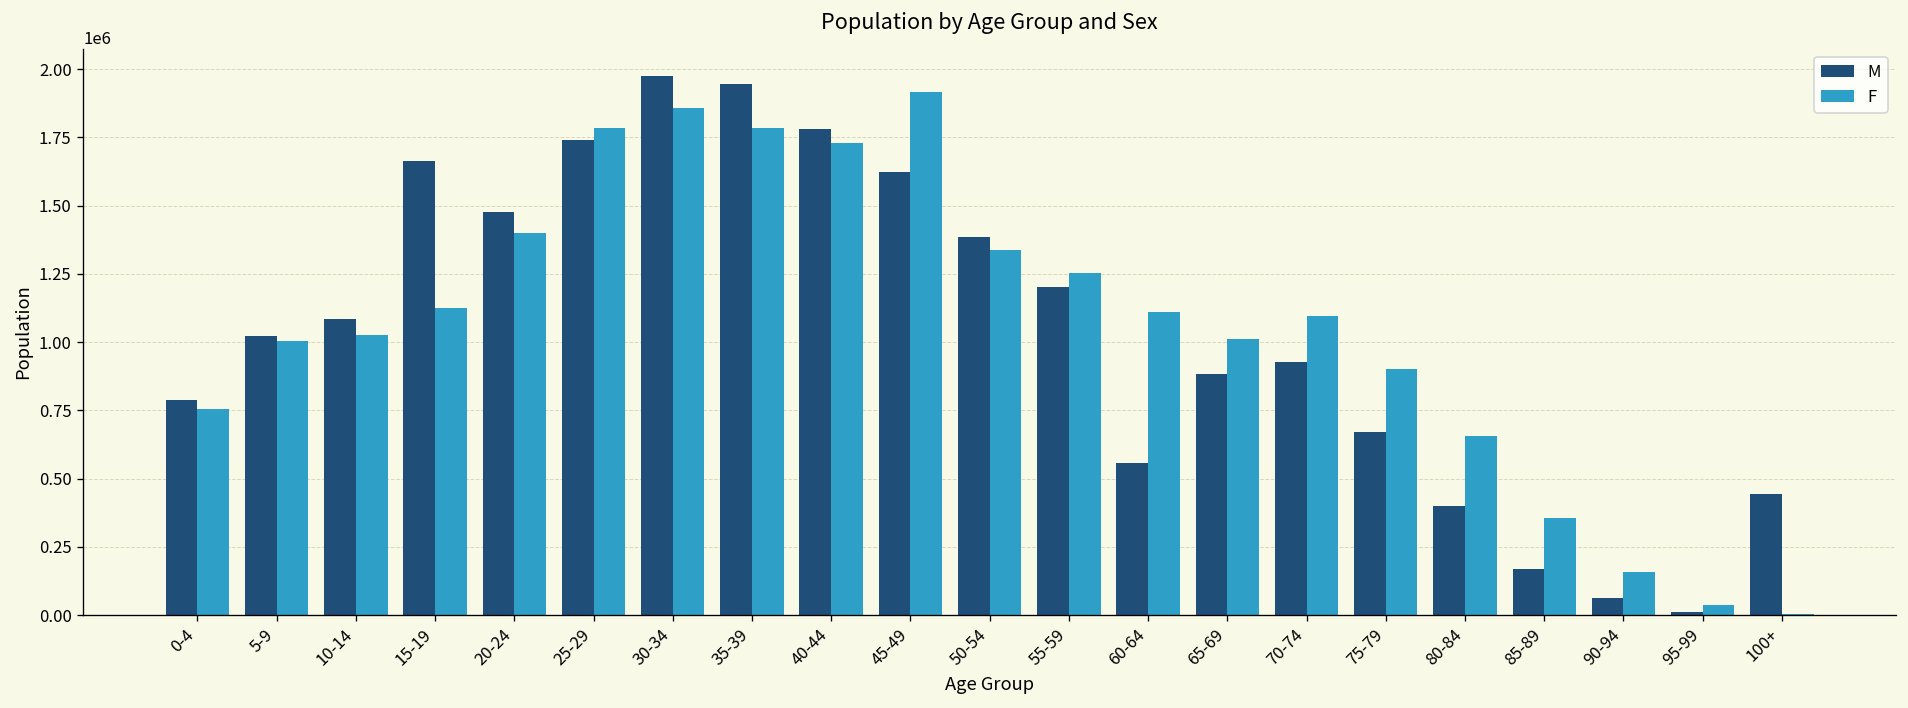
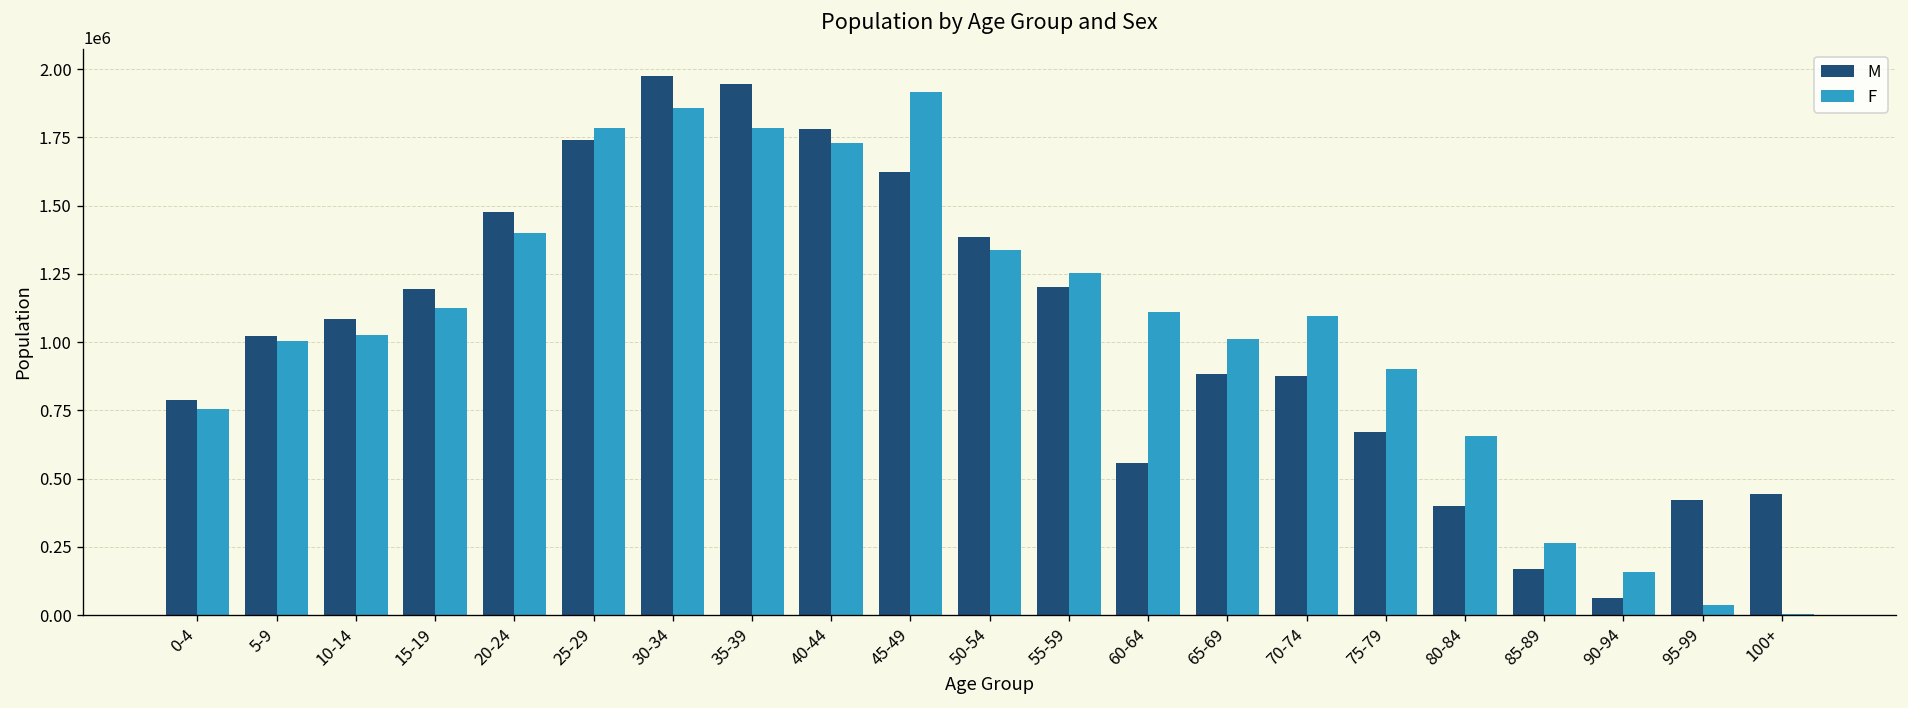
  {
    "M": {
      "0-4": 790000,
      "5-9": 1020000,
      "10-14": 1080000,
-     "15-19": 1660000,
+     "15-19": 1190000,
      "20-24": 1480000,
      "25-29": 1740000,
      "30-34": 1980000,
      "35-39": 1950000,
      "40-44": 1780000,
      "45-49": 1620000,
      "50-54": 1380000,
      "55-59": 1200000,
      "60-64": 560000,
      "65-69": 880000,
-     "70-74": 930000,
+     "70-74": 880000,
      "75-79": 670000,
      "80-84": 400000,
      "85-89": 170000,
      "90-94": 60000,
-     "95-99": 10000,
+     "95-99": 420000,
      "100+": 440000
    },
    "F": {
      "0-4": 750000,
      "5-9": 1010000,
      "10-14": 1020000,
      "15-19": 1130000,
      "20-24": 1400000,
      "25-29": 1780000,
      "30-34": 1860000,
      "35-39": 1780000,
      "40-44": 1730000,
      "45-49": 1920000,
      "50-54": 1340000,
      "55-59": 1250000,
      "60-64": 1110000,
      "65-69": 1010000,
      "70-74": 1100000,
      "75-79": 900000,
      "80-84": 660000,
-     "85-89": 350000,
+     "85-89": 270000,
      "90-94": 160000,
      "95-99": 40000
    }
  }
